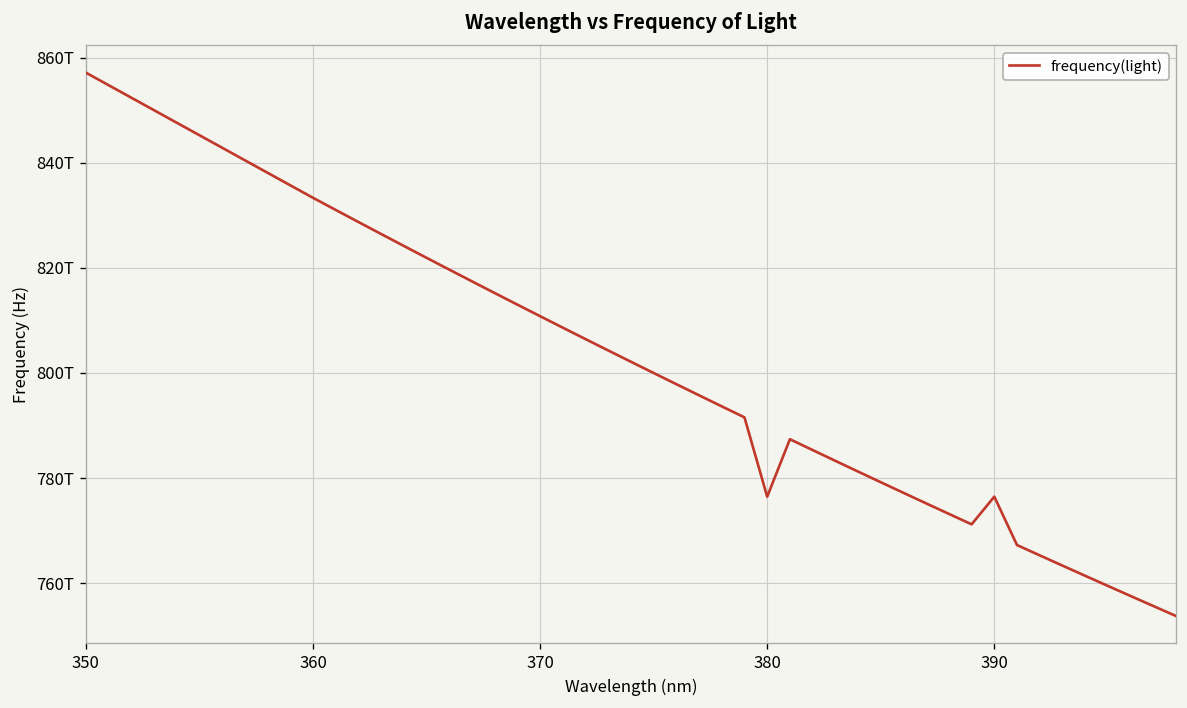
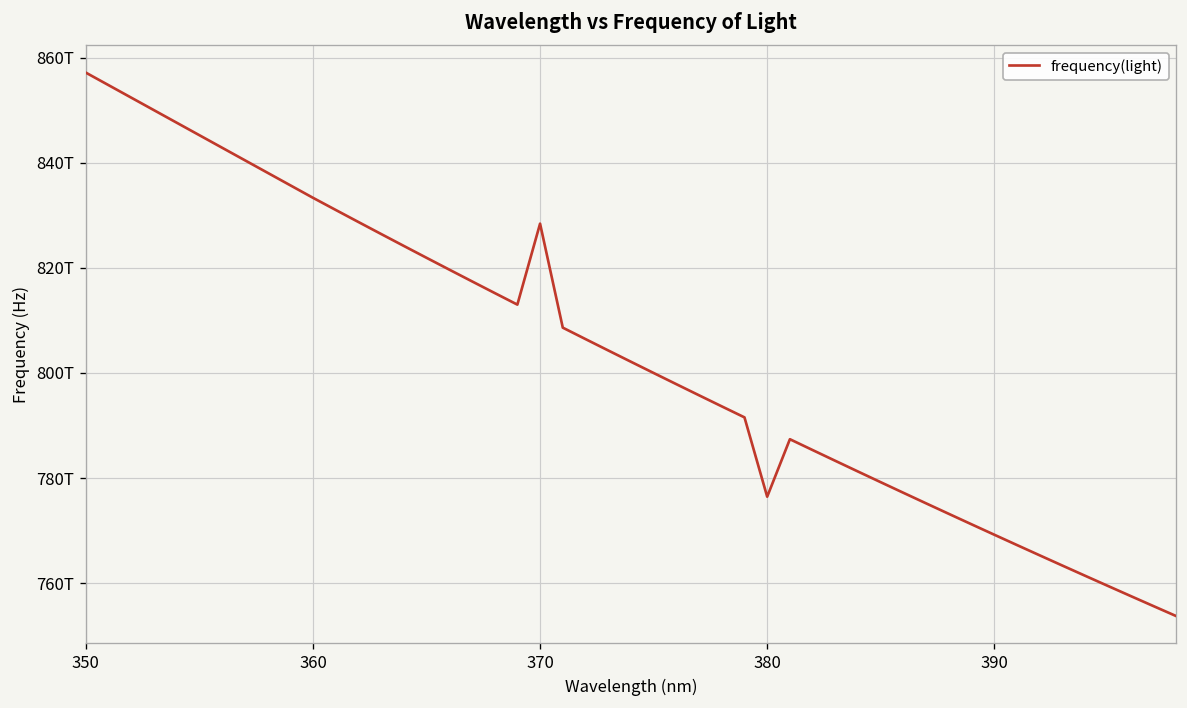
  {
    "350": "857T",
    "360": "833T",
-   "370": "811T",
+   "370": "828T",
    "380": "776T",
-   "390": "776T"
+   "390": "769T"
  }
